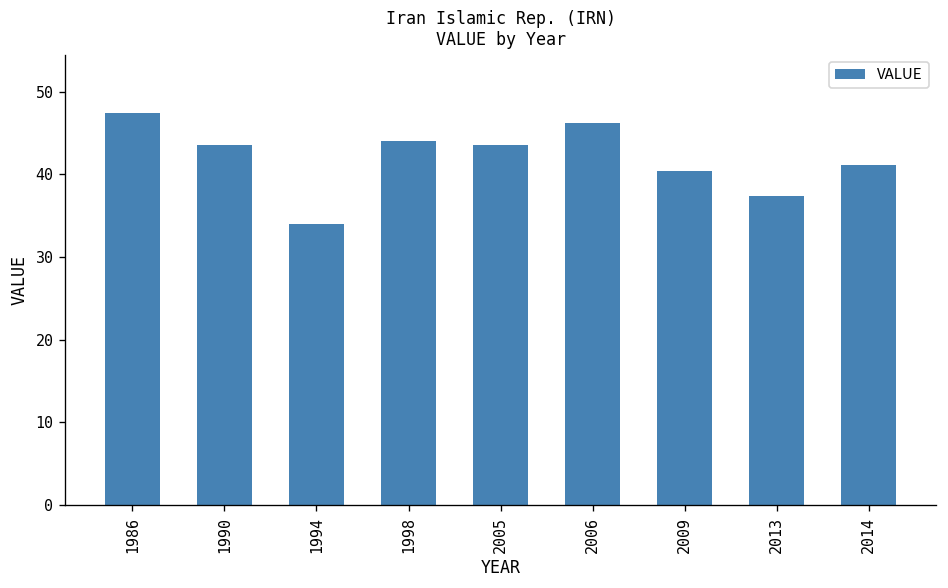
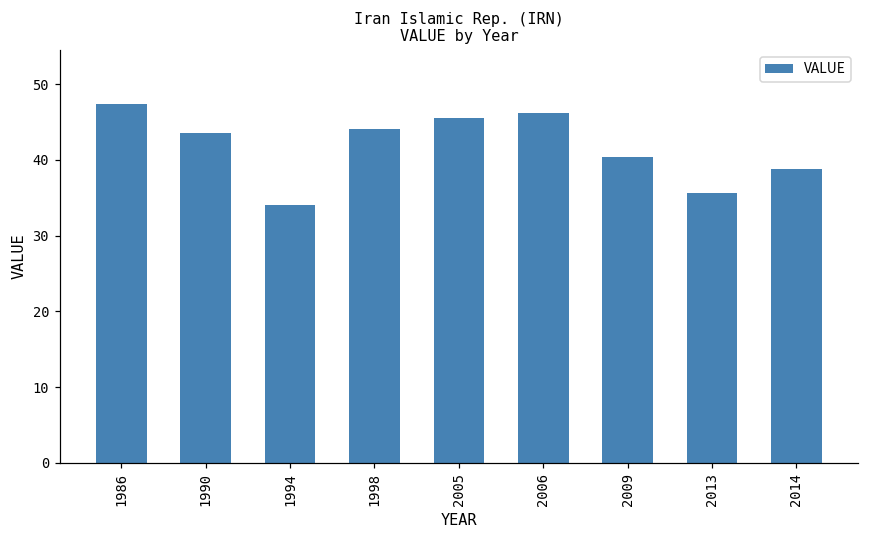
  {
    "1986": 47,
    "1990": 44,
    "1994": 34,
    "1998": 44,
-   "2005": 44,
+   "2005": 46,
    "2006": 46,
    "2009": 40,
-   "2013": 37,
-   "2014": 41
+   "2013": 36,
+   "2014": 39
  }
